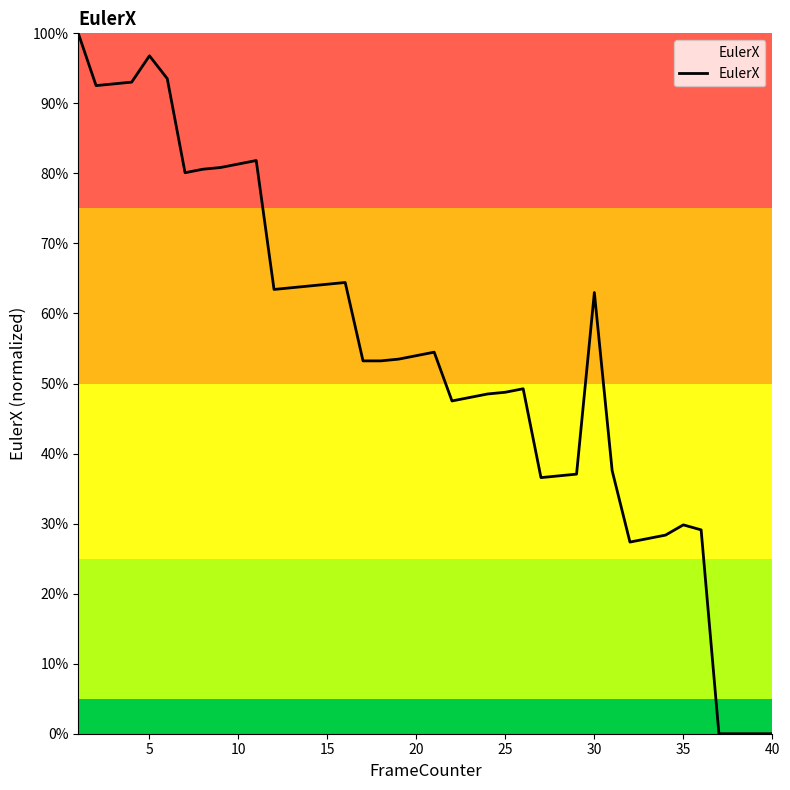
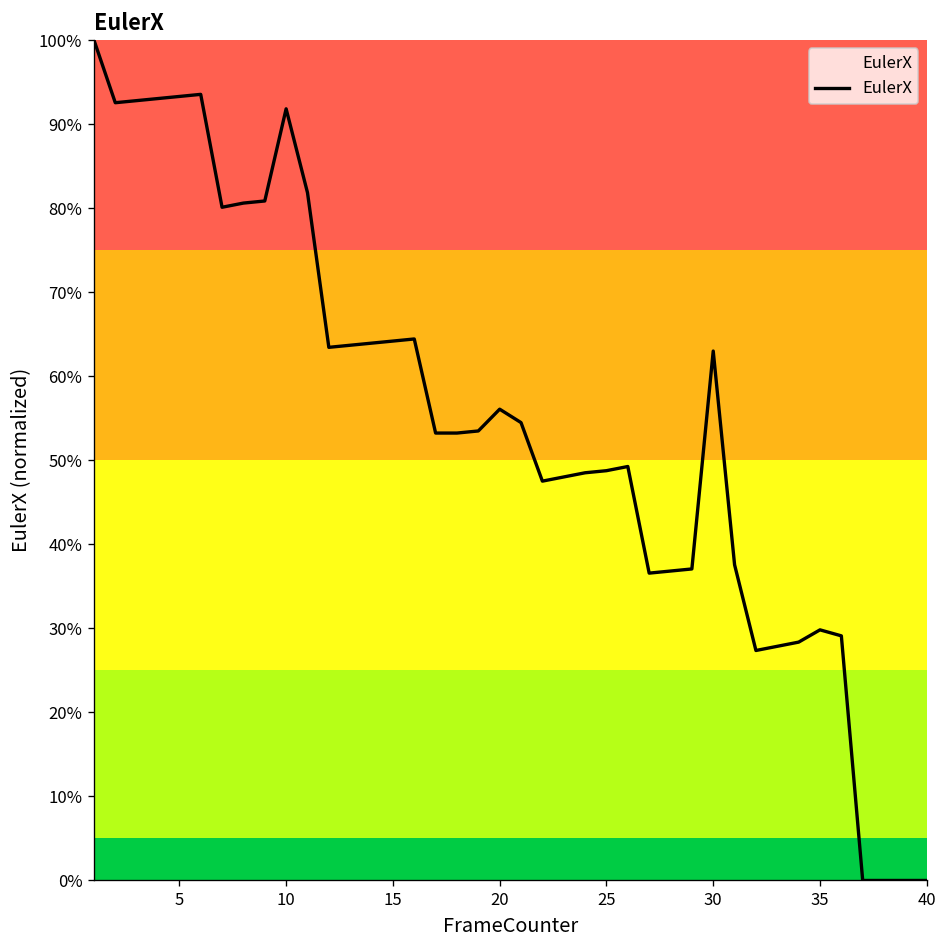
  {
-   "5": "97%",
-   "10": "81%",
+   "5": "93%",
+   "10": "92%",
    "15": "64%",
-   "20": "54%",
+   "20": "56%",
    "25": "49%",
    "30": "63%",
    "35": "30%",
    "40": "0%"
  }
